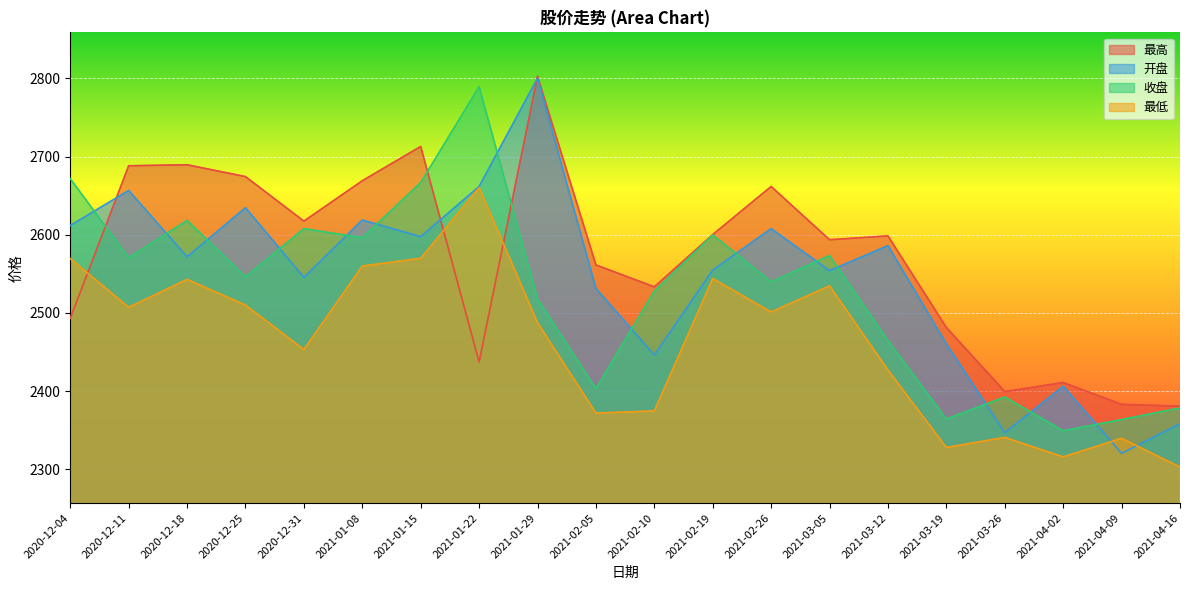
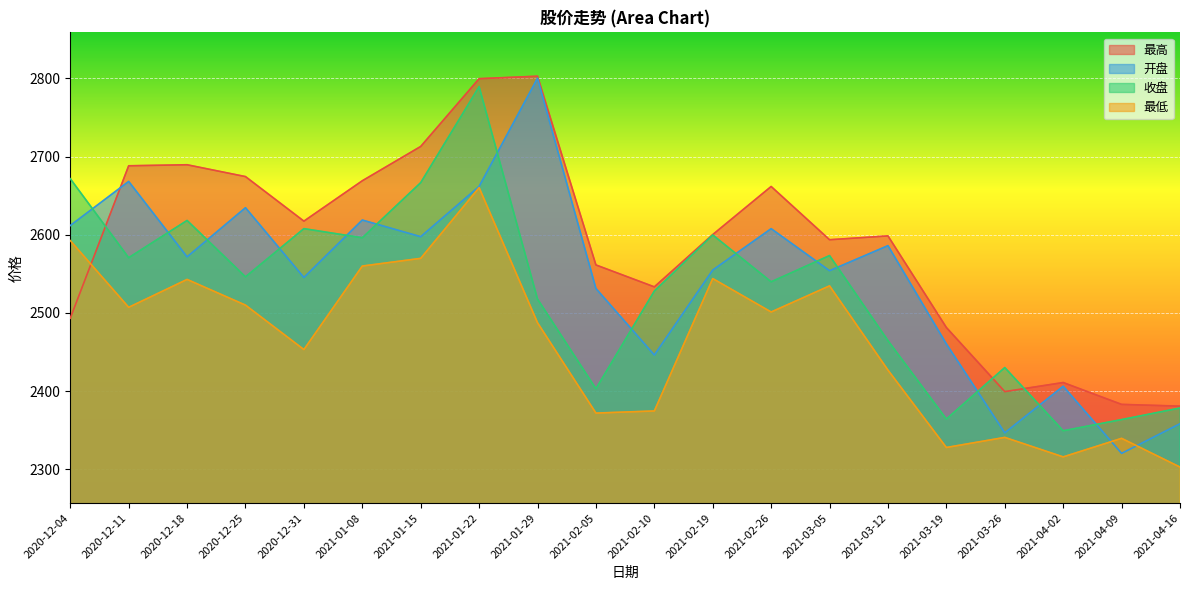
  {
    "最高": {
      "2020-12-04": 2490,
      "2020-12-11": 2690,
      "2020-12-18": 2690,
      "2020-12-25": 2670,
      "2020-12-31": 2620,
      "2021-01-08": 2670,
      "2021-01-15": 2710,
-     "2021-01-22": 2440,
+     "2021-01-22": 2800,
      "2021-02-05": 2560,
      "2021-02-10": 2530,
      "2021-02-26": 2660,
      "2021-03-05": 2590,
      "2021-03-12": 2600,
      "2021-03-19": 2480,
      "2021-03-26": 2400,
      "2021-04-02": 2410,
      "2021-04-09": 2380
    },
    "开盘": {
      "2020-12-04": 2610,
-     "2020-12-11": 2660,
+     "2020-12-11": 2670,
      "2020-12-18": 2570,
      "2020-12-25": 2630,
      "2020-12-31": 2550,
      "2021-01-08": 2620,
      "2021-01-15": 2600,
      "2021-02-05": 2530,
      "2021-02-10": 2450,
      "2021-02-19": 2550,
      "2021-02-26": 2610,
      "2021-03-05": 2550,
      "2021-03-12": 2590,
      "2021-03-19": 2460,
      "2021-03-26": 2350,
      "2021-04-02": 2410,
      "2021-04-09": 2320,
      "2021-04-16": 2360
    },
    "收盘": {
      "2020-12-04": 2670,
      "2020-12-11": 2570,
      "2020-12-18": 2620,
      "2020-12-25": 2550,
      "2020-12-31": 2610,
      "2021-01-08": 2600,
      "2021-01-15": 2670,
      "2021-01-22": 2790,
      "2021-01-29": 2520,
      "2021-02-05": 2400,
      "2021-02-10": 2530,
      "2021-02-26": 2540,
      "2021-03-05": 2570,
      "2021-03-12": 2460,
      "2021-03-19": 2360,
-     "2021-03-26": 2390,
+     "2021-03-26": 2430,
      "2021-04-02": 2350,
      "2021-04-09": 2360
    },
    "最低": {
-     "2020-12-04": 2570,
+     "2020-12-04": 2590,
      "2020-12-11": 2510,
      "2020-12-18": 2540,
      "2020-12-25": 2510,
      "2020-12-31": 2450,
      "2021-01-08": 2560,
      "2021-01-15": 2570,
      "2021-01-29": 2490,
      "2021-02-05": 2370,
      "2021-02-10": 2370,
      "2021-02-19": 2540,
      "2021-02-26": 2500,
      "2021-03-05": 2530,
      "2021-03-12": 2430,
      "2021-03-19": 2330,
      "2021-03-26": 2340,
      "2021-04-02": 2320,
      "2021-04-09": 2340,
      "2021-04-16": 2300
    }
  }
